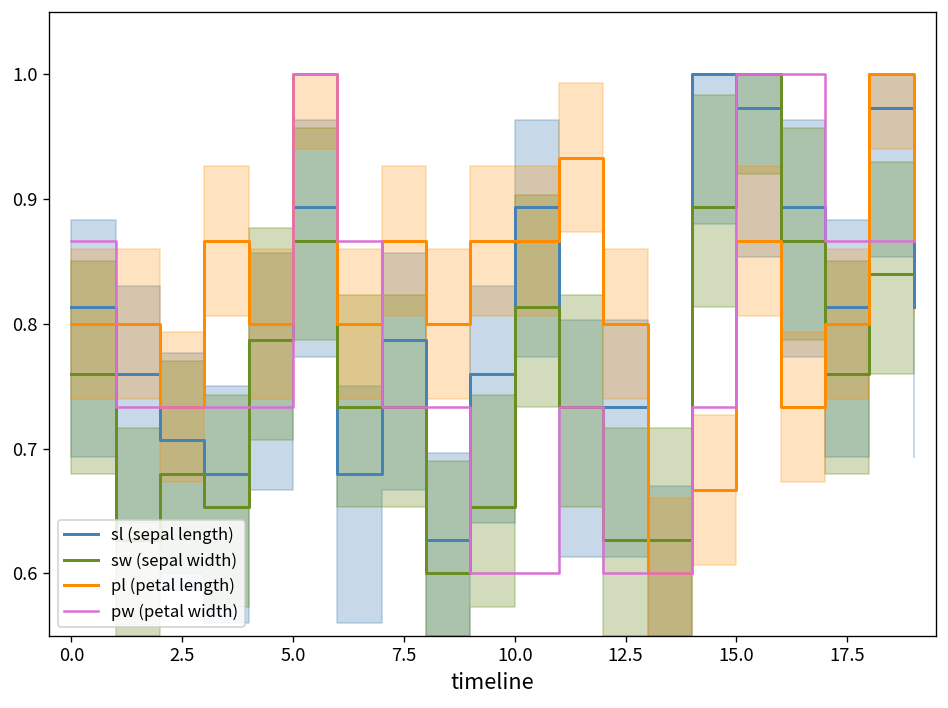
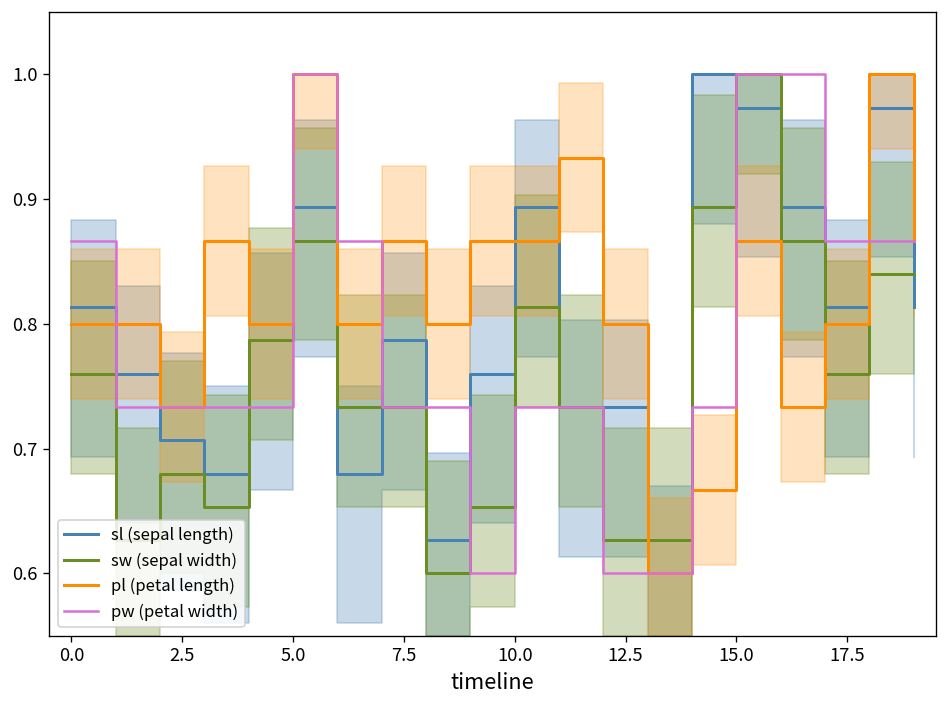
  {
    "pw (petal width)": {
      "0.0": 0.867,
-     "10.0": 0.600
+     "10.0": 0.733
    }
  }
